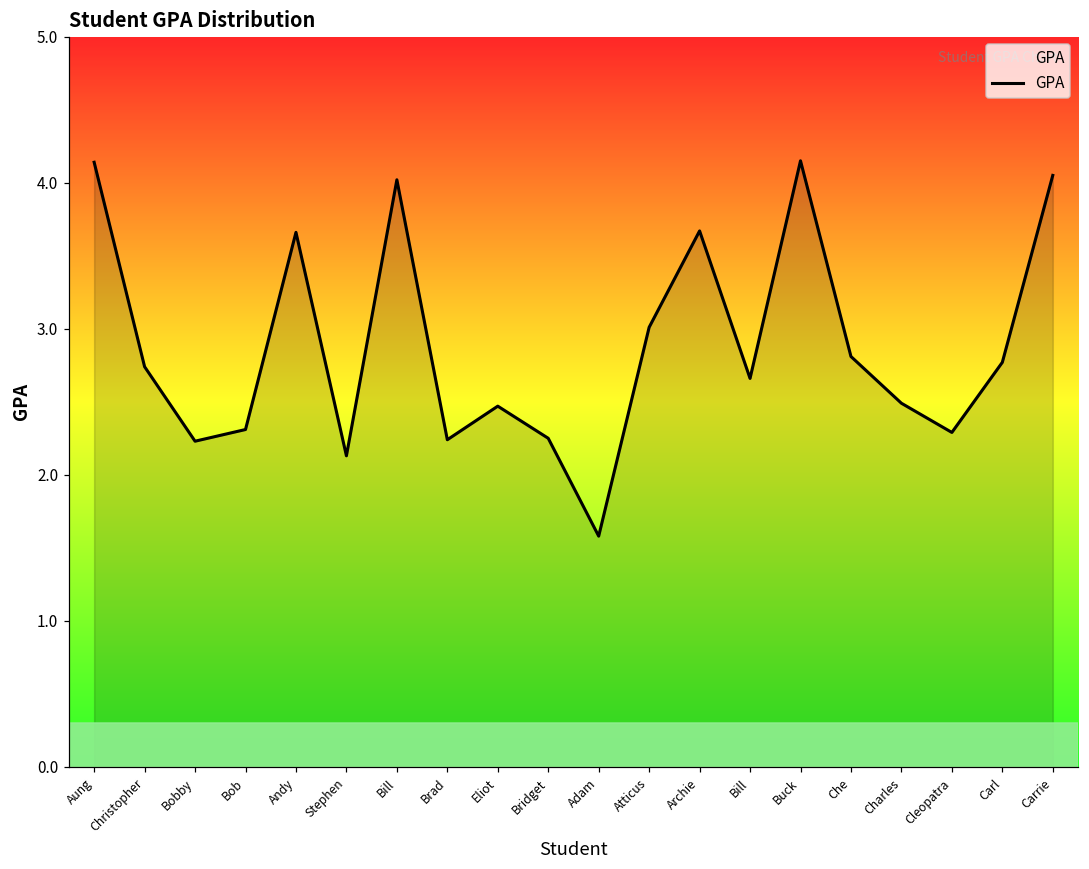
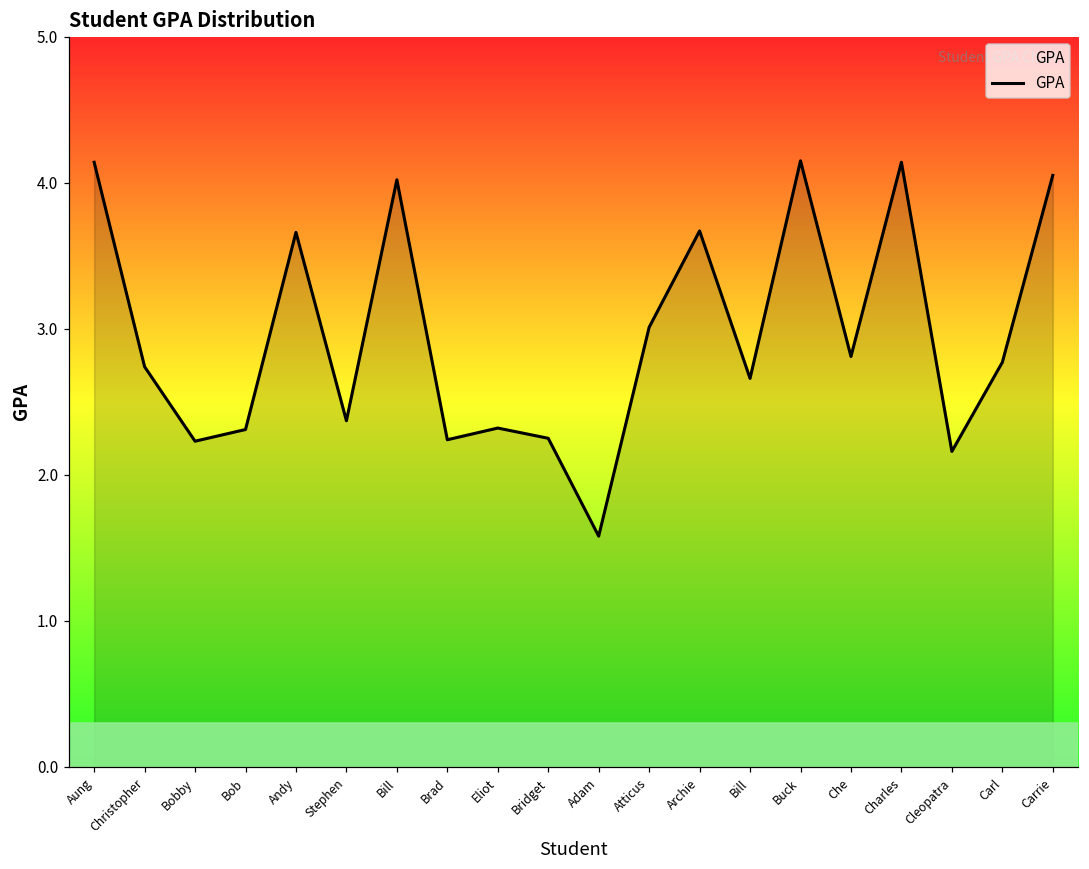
  {
    "Aung": 4.14,
    "Christopher": 2.74,
    "Bobby": 2.23,
    "Bob": 2.31,
    "Andy": 3.66,
-   "Stephen": 2.13,
+   "Stephen": 2.37,
    "Brad": 2.24,
-   "Eliot": 2.47,
+   "Eliot": 2.32,
    "Bridget": 2.25,
    "Adam": 1.58,
    "Atticus": 3.01,
    "Archie": 3.67,
    "Buck": 4.15,
    "Che": 2.81,
-   "Charles": 2.49,
-   "Cleopatra": 2.29,
+   "Charles": 4.14,
+   "Cleopatra": 2.16,
    "Carl": 2.77,
    "Carrie": 4.05
  }
